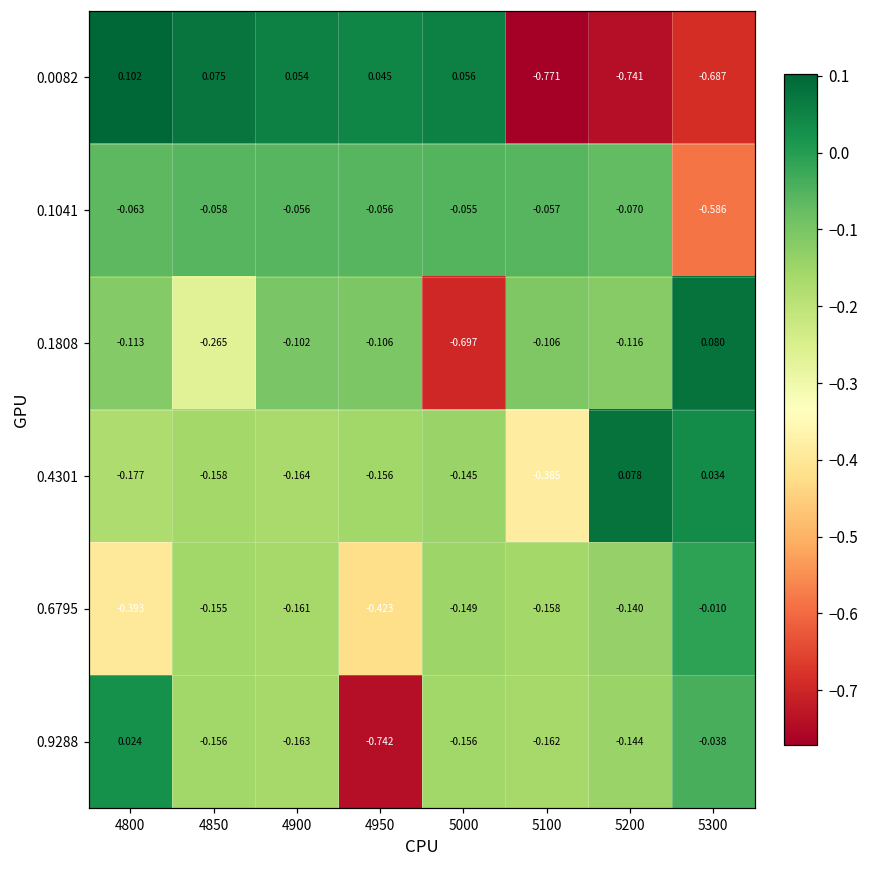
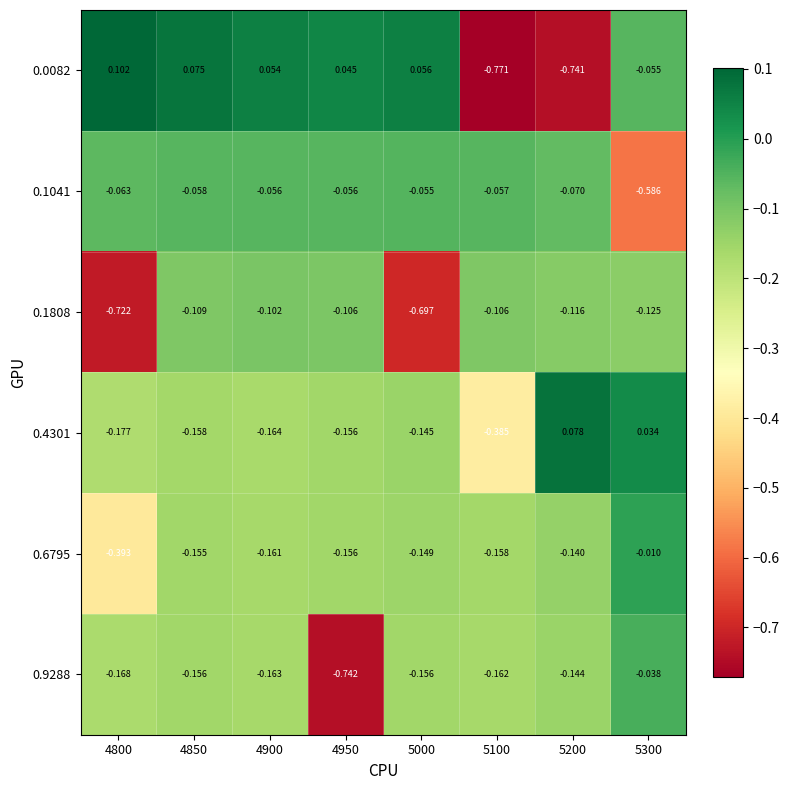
  {
    "0.0082": {
      "4800": 0.102,
      "4850": 0.075,
      "4900": 0.054,
      "4950": 0.045,
      "5000": 0.056,
      "5100": -0.771,
      "5200": -0.741,
-     "5300": -0.687
+     "5300": -0.055
    },
    "0.1041": {
      "4800": -0.063,
      "4850": -0.058,
      "4900": -0.056,
      "4950": -0.056,
      "5000": -0.055,
      "5100": -0.057,
      "5200": -0.070,
      "5300": -0.586
    },
    "0.1808": {
-     "4800": -0.113,
-     "4850": -0.265,
+     "4800": -0.722,
+     "4850": -0.109,
      "4900": -0.102,
      "4950": -0.106,
      "5000": -0.697,
      "5100": -0.106,
      "5200": -0.116,
-     "5300": 0.080
+     "5300": -0.125
    },
    "0.4301": {
      "4800": -0.177,
      "4850": -0.158,
      "4900": -0.164,
      "4950": -0.156,
      "5000": -0.145,
      "5100": -0.385,
      "5200": 0.078,
      "5300": 0.034
    },
    "0.6795": {
      "4800": -0.393,
      "4850": -0.155,
      "4900": -0.161,
-     "4950": -0.423,
+     "4950": -0.156,
      "5000": -0.149,
      "5100": -0.158,
      "5200": -0.140,
      "5300": -0.010
    },
    "0.9288": {
-     "4800": 0.024,
+     "4800": -0.168,
      "4850": -0.156,
      "4900": -0.163,
      "4950": -0.742,
      "5000": -0.156,
      "5100": -0.162,
      "5200": -0.144,
      "5300": -0.038
    }
  }
